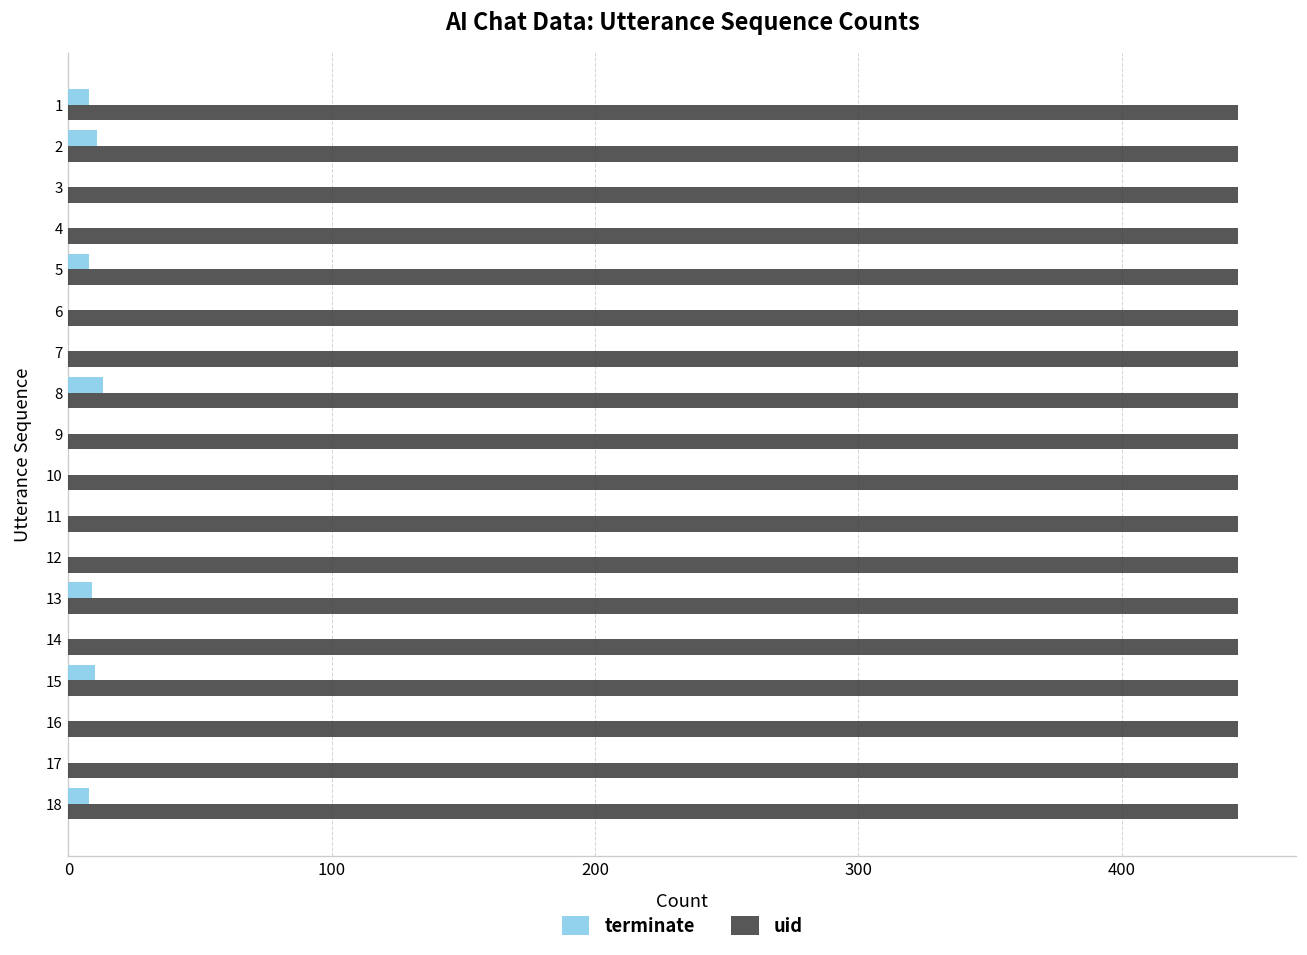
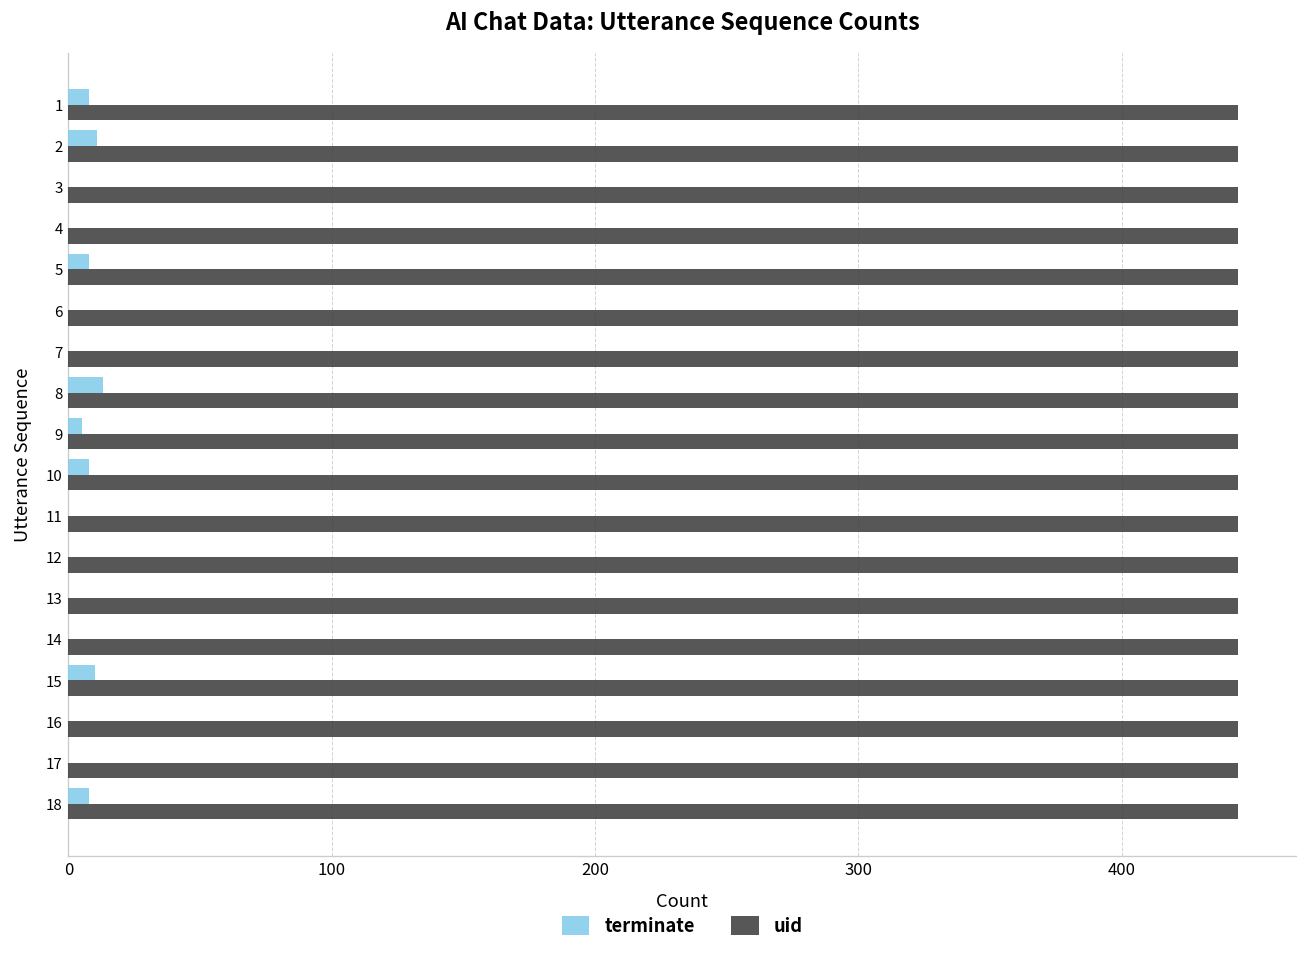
  {
    "uid": {
      "1": 444,
      "2": 444,
      "3": 444,
      "4": 444,
      "5": 444,
      "6": 444,
      "7": 444,
      "8": 444,
      "9": 444,
      "10": 444,
      "11": 444,
      "12": 444,
      "13": 444,
      "14": 444,
      "15": 444,
      "16": 444,
      "17": 444,
      "18": 444
    },
    "terminate": {
      "1": 8,
      "2": 11,
      "3": 0,
      "4": 0,
      "5": 8,
      "6": 0,
      "7": 0,
      "8": 13,
-     "9": 0,
-     "10": 0,
+     "9": 5,
+     "10": 8,
      "11": 0,
      "12": 0,
-     "13": 9,
+     "13": 0,
      "14": 0,
      "15": 10,
      "16": 0,
      "17": 0,
      "18": 8
    }
  }
